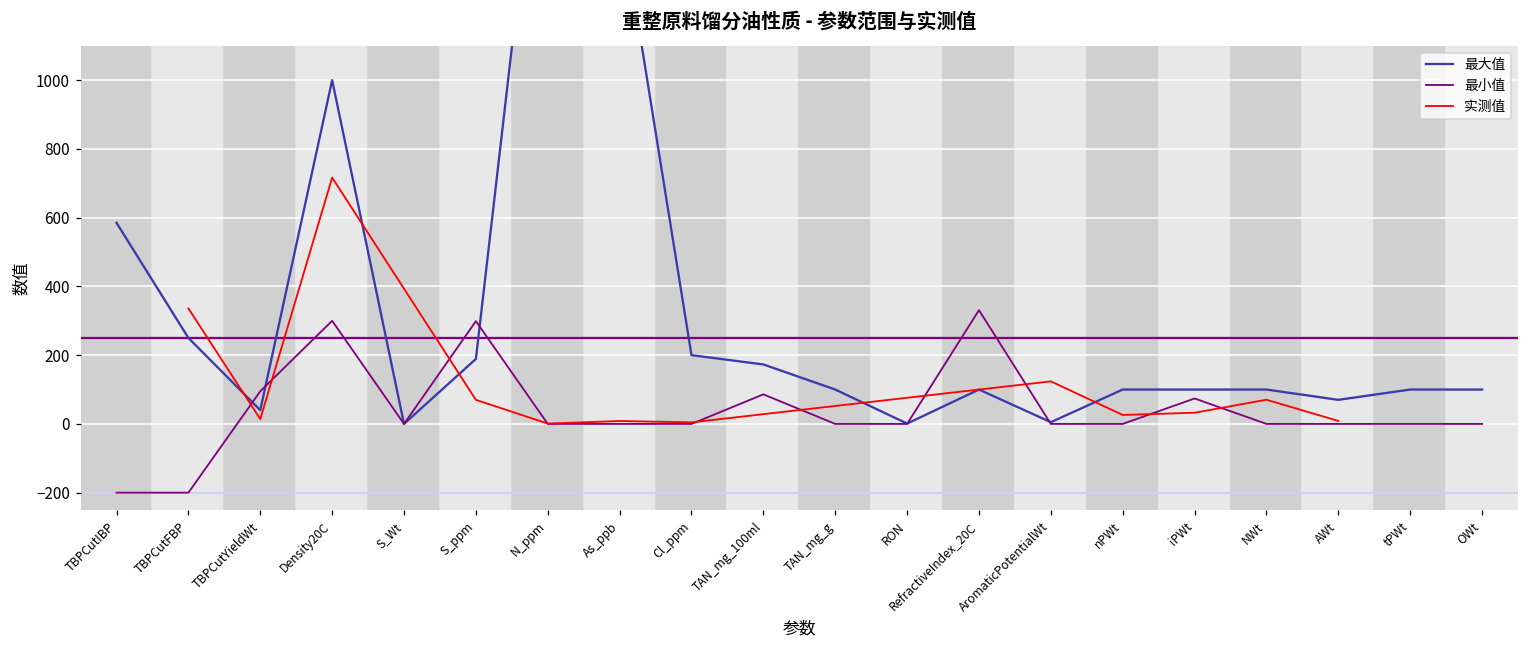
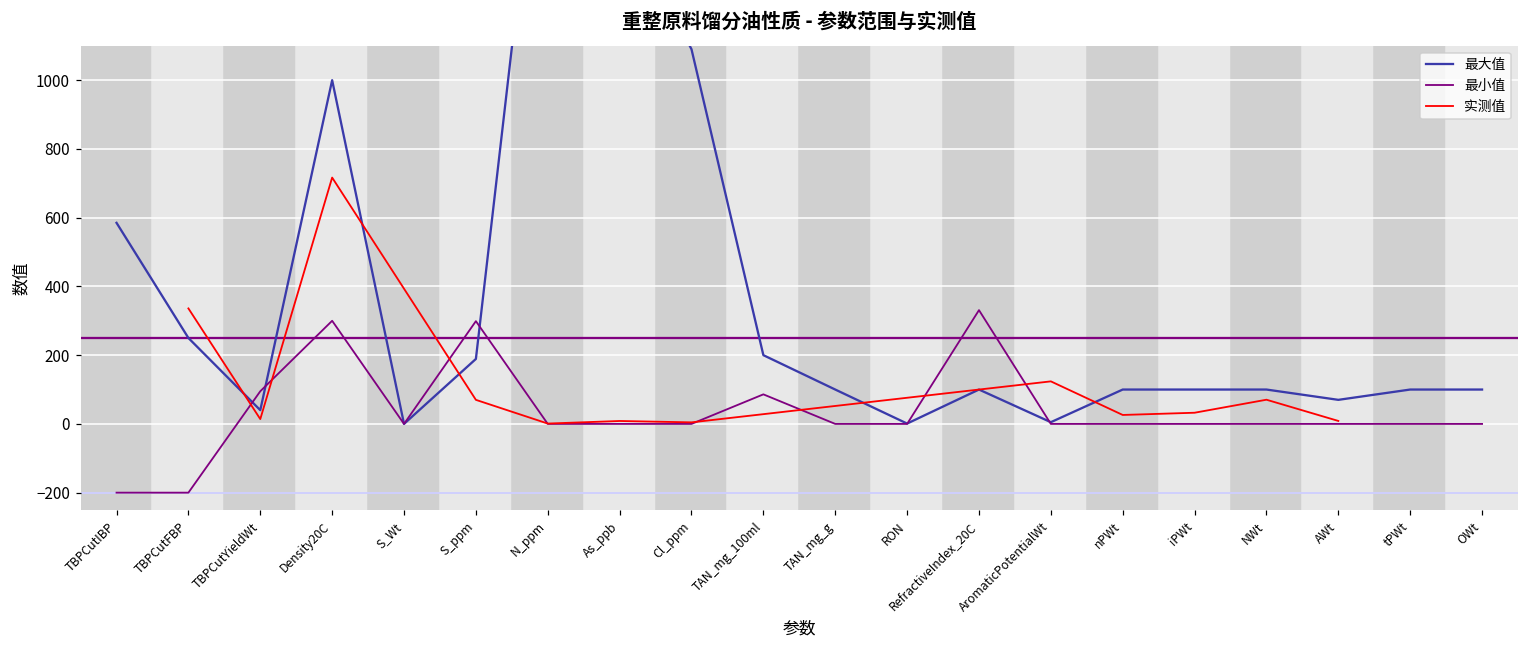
  {
    "最大值": {
      "TBPCutIBP": 590,
      "TBPCutFBP": 250,
      "TBPCutYieldWt": 40,
      "Density20C": 1000,
      "S_ppm": 190,
-     "Cl_ppm": 200,
-     "TAN_mg_100ml": 170,
+     "Cl_ppm": 1090,
+     "TAN_mg_100ml": 200,
      "TAN_mg_g": 100,
      "RefractiveIndex_20C": 100,
      "nPWt": 100,
      "iPWt": 100,
      "NWt": 100,
      "AWt": 70,
      "tPWt": 100,
      "OWt": 100
    },
    "最小值": {
      "TBPCutIBP": -200,
      "TBPCutFBP": -200,
      "TBPCutYieldWt": 100,
      "Density20C": 300,
      "S_ppm": 300,
      "As_ppb": 0,
      "TAN_mg_100ml": 90,
      "TAN_mg_g": 0,
      "RefractiveIndex_20C": 330,
      "nPWt": 0,
-     "iPWt": 70,
+     "iPWt": 0,
      "NWt": 0,
      "AWt": 0,
      "tPWt": 0,
      "OWt": 0
    },
    "实测值": {
      "TBPCutFBP": 340,
      "TBPCutYieldWt": 10,
      "Density20C": 720,
      "S_ppm": 70,
      "As_ppb": 10,
      "AromaticPotentialWt": 120,
      "nPWt": 30,
      "iPWt": 30,
      "NWt": 70,
      "AWt": 10
    }
  }
